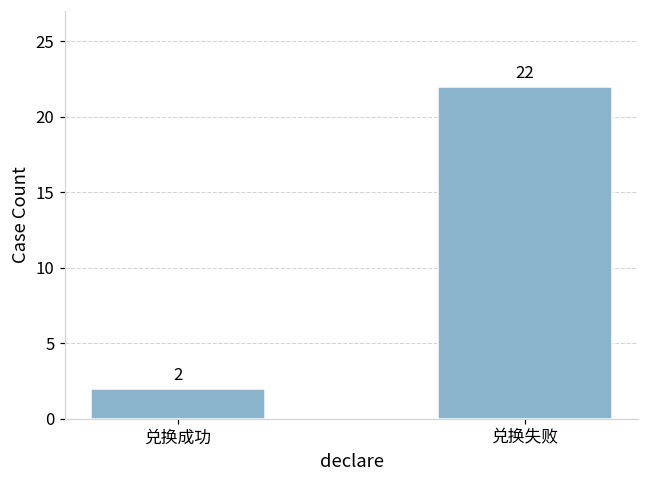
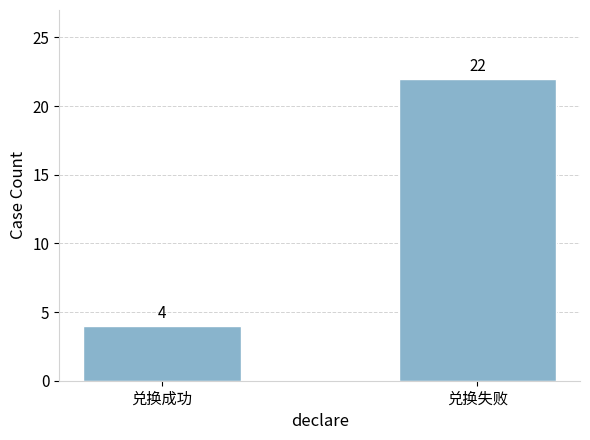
  {
-   "兑换成功": 2,
+   "兑换成功": 4,
    "兑换失败": 22
  }
